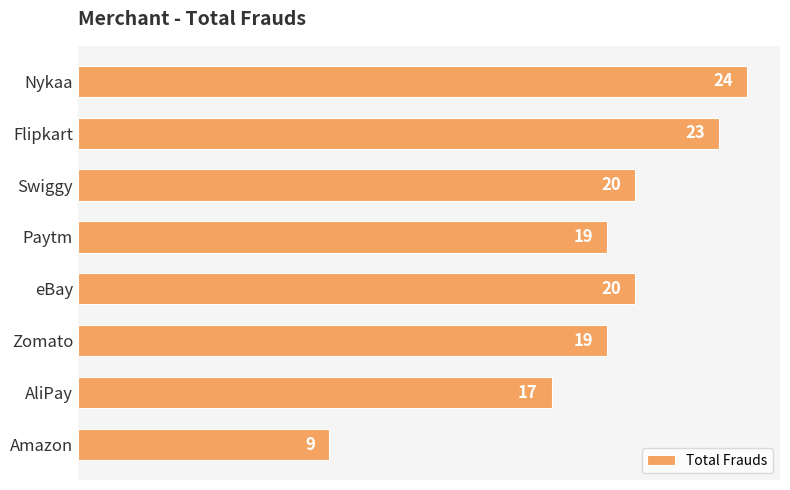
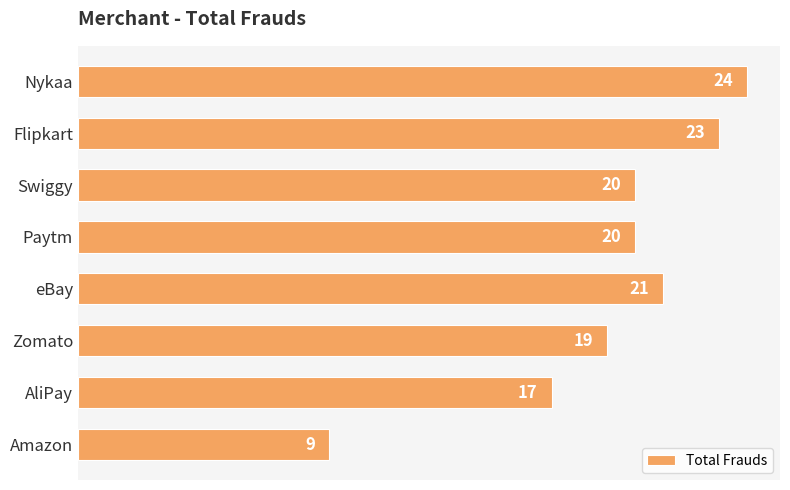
  {
    "Nykaa": 24,
    "Flipkart": 23,
    "Swiggy": 20,
-   "Paytm": 19,
-   "eBay": 20,
+   "Paytm": 20,
+   "eBay": 21,
    "Zomato": 19,
    "AliPay": 17,
    "Amazon": 9
  }
